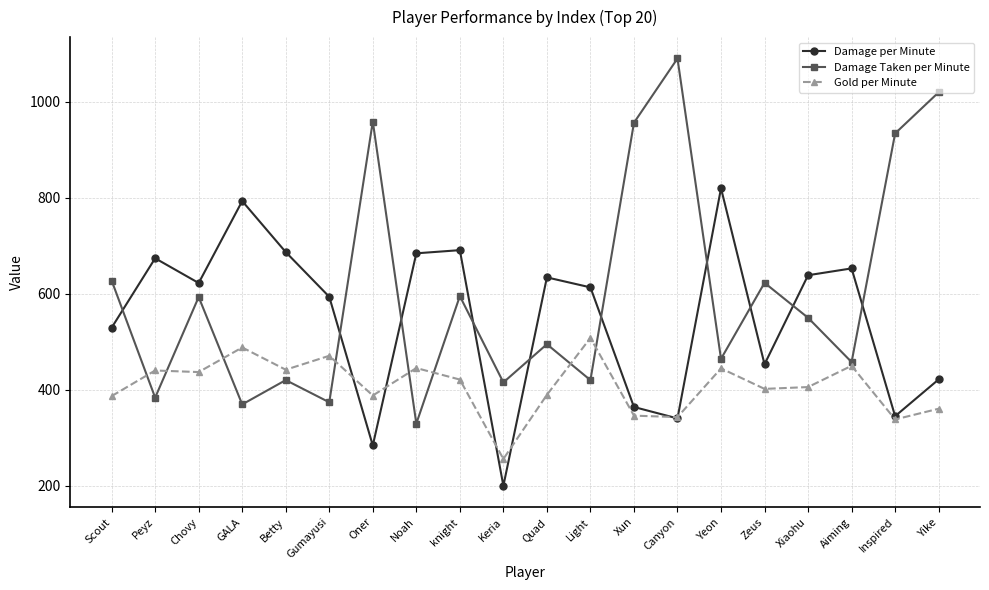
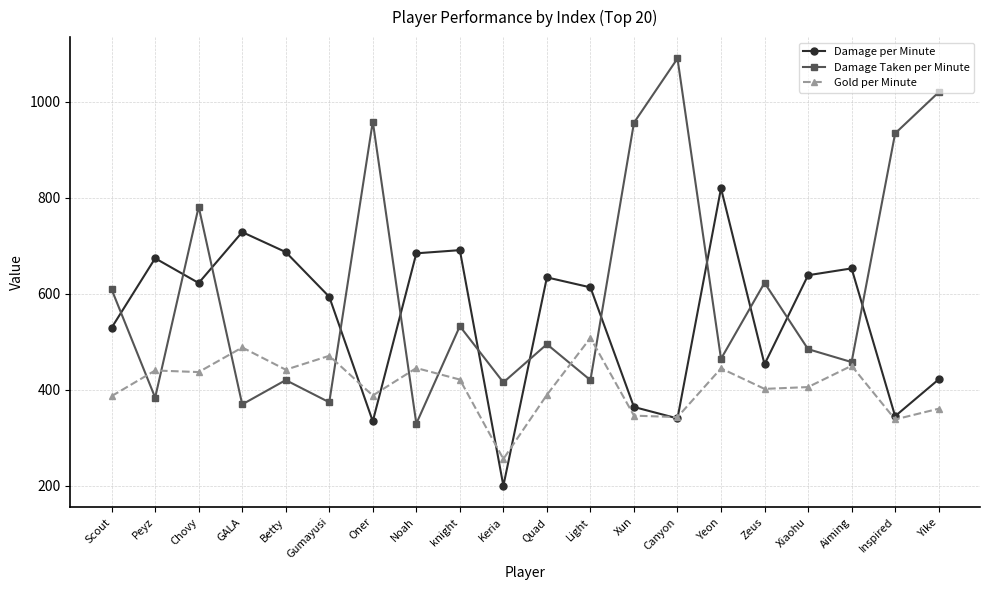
  {
    "Damage per Minute": {
      "Scout": 530,
      "Peyz": 670,
      "Chovy": 620,
-     "GALA": 790,
+     "GALA": 730,
      "Betty": 690,
      "Gumayusi": 590,
-     "Oner": 280,
+     "Oner": 330,
      "Noah": 680,
      "knight": 690,
      "Keria": 200,
      "Quad": 630,
      "Light": 610,
      "Xun": 360,
      "Yeon": 820,
      "Zeus": 450,
      "Xiaohu": 640,
      "Aiming": 650,
      "Inspired": 350,
      "Yike": 420
    },
    "Damage Taken per Minute": {
-     "Scout": 630,
+     "Scout": 610,
      "Peyz": 380,
-     "Chovy": 590,
+     "Chovy": 780,
      "GALA": 370,
      "Betty": 420,
      "Gumayusi": 370,
      "Oner": 960,
      "Noah": 330,
-     "knight": 600,
+     "knight": 530,
      "Keria": 420,
      "Quad": 490,
      "Light": 420,
      "Xun": 960,
      "Canyon": 1090,
      "Yeon": 460,
      "Zeus": 620,
-     "Xiaohu": 550,
+     "Xiaohu": 480,
      "Aiming": 460,
      "Inspired": 930
    },
    "Gold per Minute": {
      "Scout": 390,
      "Peyz": 440,
      "Chovy": 440,
      "GALA": 490,
      "Betty": 440,
      "Gumayusi": 470,
      "Oner": 390,
      "Noah": 450,
      "knight": 420,
      "Keria": 260,
      "Quad": 390,
      "Light": 510,
      "Xun": 350,
      "Yeon": 440,
      "Zeus": 400,
      "Xiaohu": 410,
      "Aiming": 450,
      "Inspired": 340,
      "Yike": 360
    }
  }
